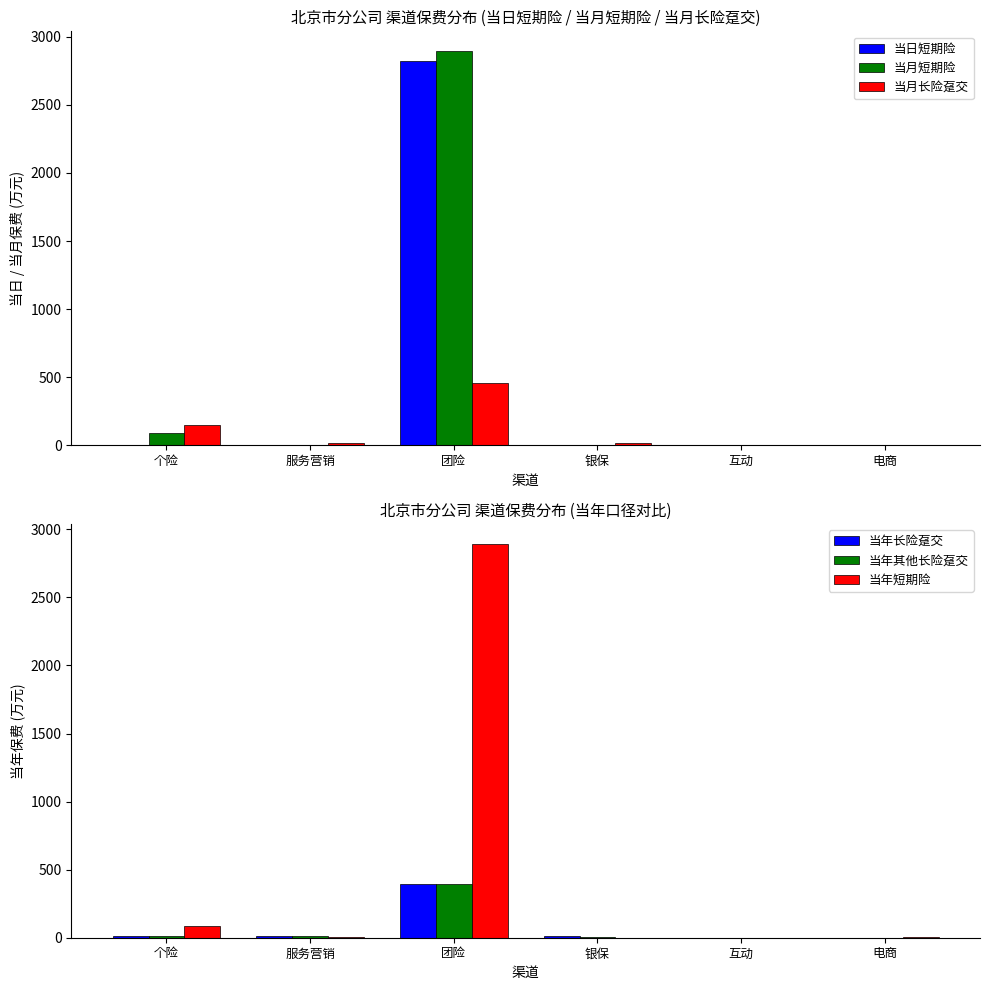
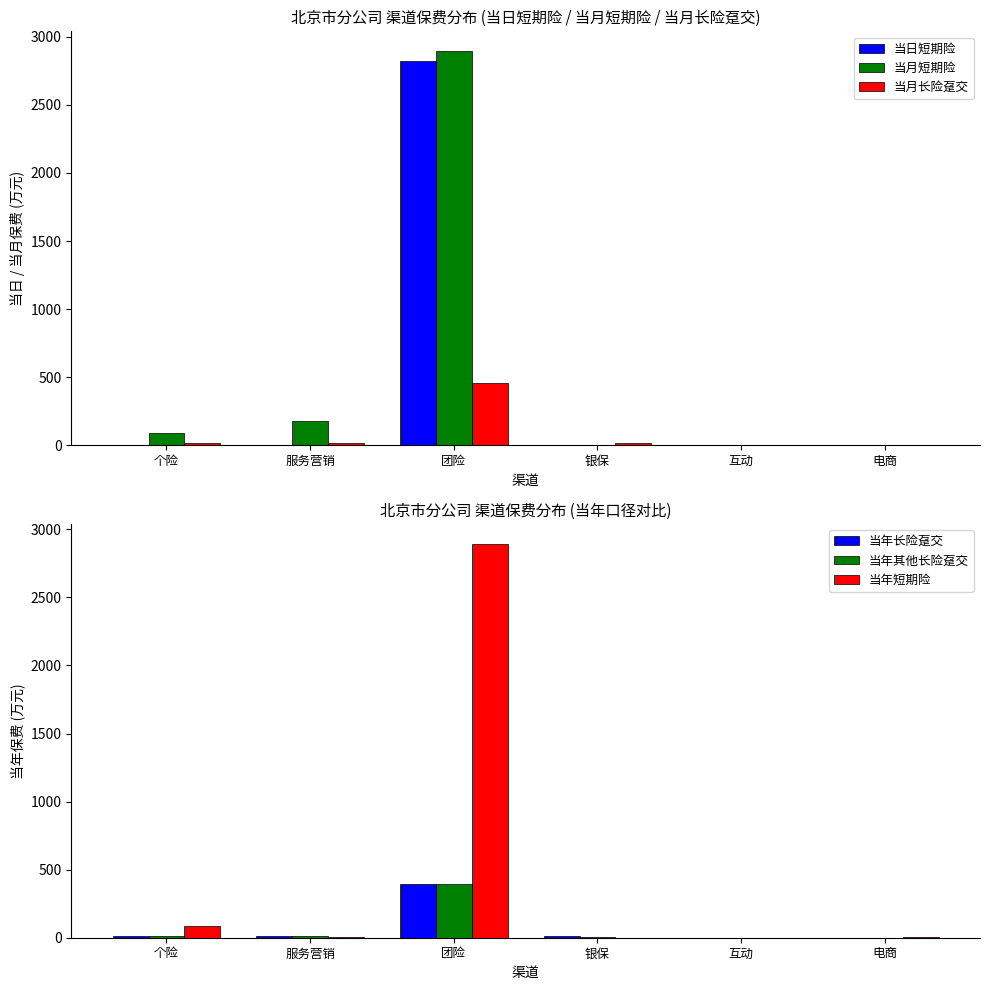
  {
    "北京市分公司 渠道保费分布 (当日短期险 / 当月短期险 / 当月长险趸交)": {
      "当日短期险": {
        "团险": 2820,
        "银保": 0
      },
      "当月短期险": {
        "个险": 90,
-       "服务营销": 0,
+       "服务营销": 180,
        "团险": 2900
      },
      "当月长险趸交": {
-       "个险": 150,
+       "个险": 10,
        "团险": 460
      }
    },
    "北京市分公司 渠道保费分布 (当年口径对比)": {
      "当年长险趸交": {
        "团险": 400
      },
      "当年其他长险趸交": {
        "团险": 400
      },
      "当年短期险": {
        "个险": 90,
        "团险": 2900
      }
    }
  }
